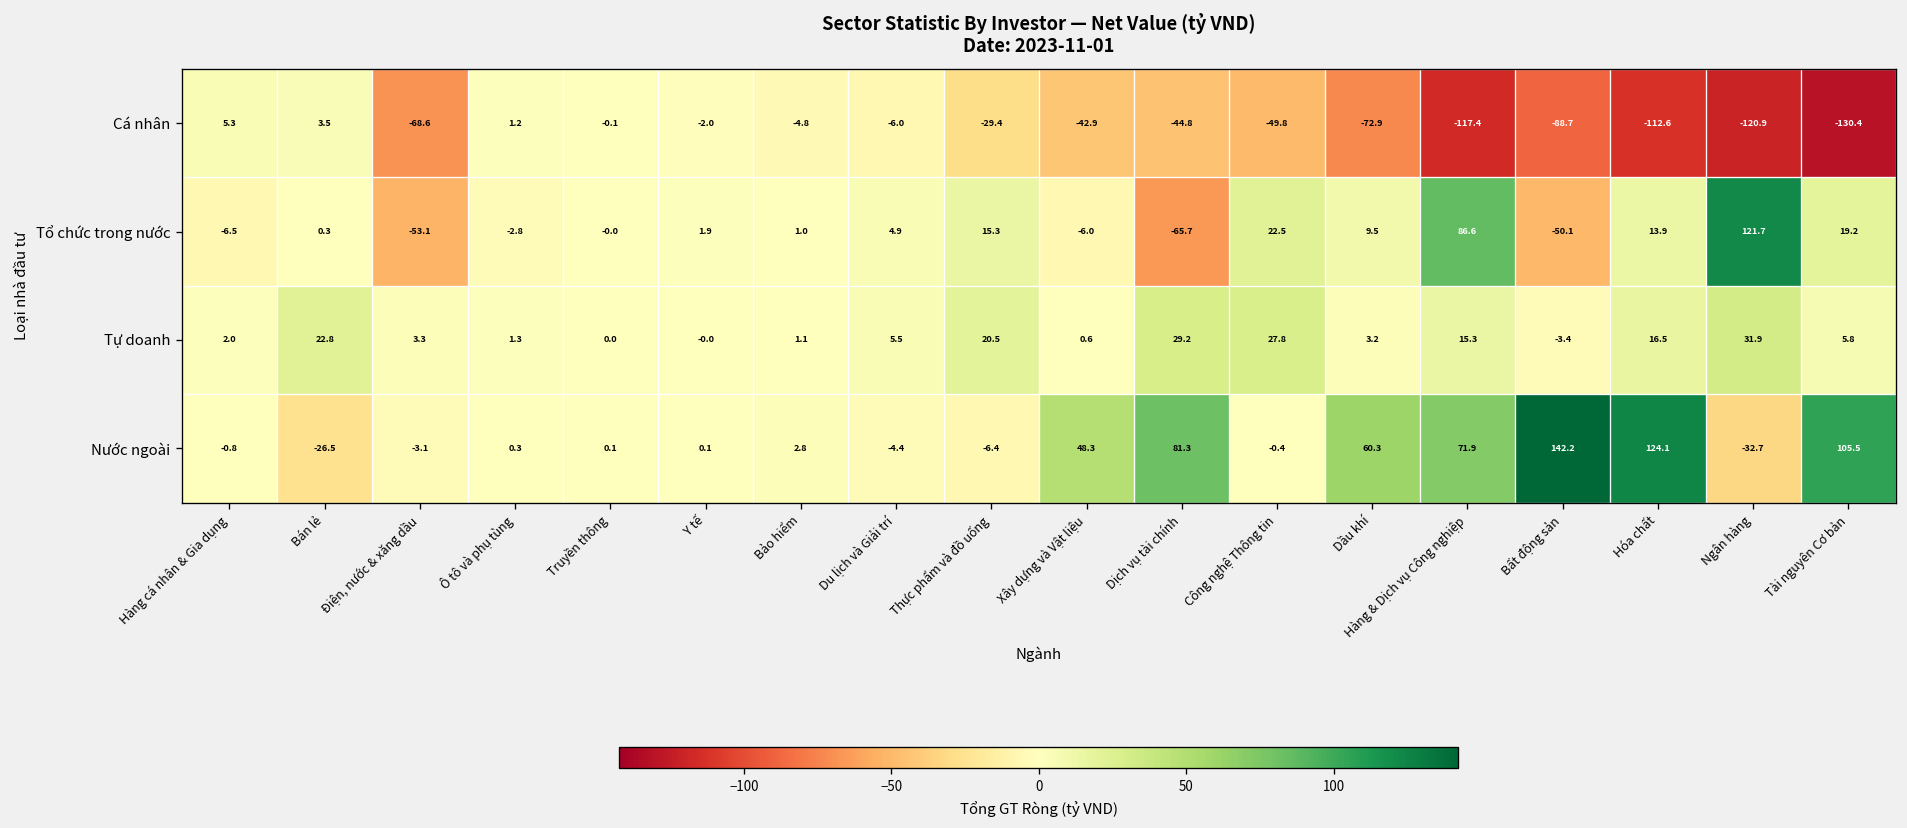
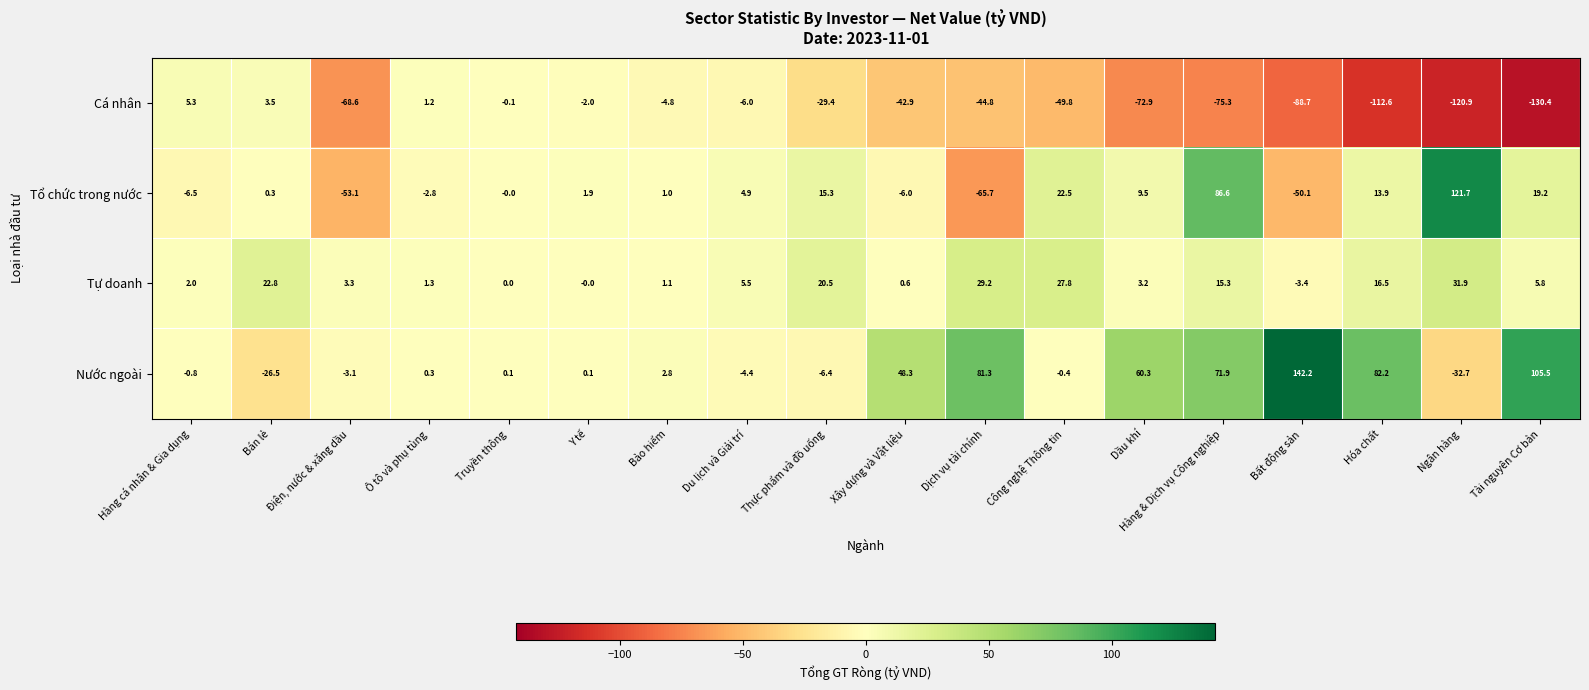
  {
    "Cá nhân": {
      "Hàng cá nhân & Gia dụng": 5.3,
      "Bán lẻ": 3.5,
      "Điện, nước & xăng dầu": -68.6,
      "Ô tô và phụ tùng": 1.2,
      "Truyền thông": -0.1,
      "Y tế": -2.0,
      "Bảo hiểm": -4.8,
      "Du lịch và Giải trí": -6.0,
      "Thực phẩm và đồ uống": -29.4,
      "Xây dựng và Vật liệu": -42.9,
      "Dịch vụ tài chính": -44.8,
      "Công nghệ Thông tin": -49.8,
      "Dầu khí": -72.9,
-     "Hàng & Dịch vụ Công nghiệp": -117.4,
+     "Hàng & Dịch vụ Công nghiệp": -75.3,
      "Bất động sản": -88.7,
      "Hóa chất": -112.6,
      "Ngân hàng": -120.9,
      "Tài nguyên Cơ bản": -130.4
    },
    "Tổ chức trong nước": {
      "Hàng cá nhân & Gia dụng": -6.5,
      "Bán lẻ": 0.3,
      "Điện, nước & xăng dầu": -53.1,
      "Ô tô và phụ tùng": -2.8,
      "Truyền thông": -0.0,
      "Y tế": 1.9,
      "Bảo hiểm": 1.0,
      "Du lịch và Giải trí": 4.9,
      "Thực phẩm và đồ uống": 15.3,
      "Xây dựng và Vật liệu": -6.0,
      "Dịch vụ tài chính": -65.7,
      "Công nghệ Thông tin": 22.5,
      "Dầu khí": 9.5,
      "Hàng & Dịch vụ Công nghiệp": 86.6,
      "Bất động sản": -50.1,
      "Hóa chất": 13.9,
      "Ngân hàng": 121.7,
      "Tài nguyên Cơ bản": 19.2
    },
    "Tự doanh": {
      "Hàng cá nhân & Gia dụng": 2.0,
      "Bán lẻ": 22.8,
      "Điện, nước & xăng dầu": 3.3,
      "Ô tô và phụ tùng": 1.3,
      "Truyền thông": 0.0,
      "Y tế": -0.0,
      "Bảo hiểm": 1.1,
      "Du lịch và Giải trí": 5.5,
      "Thực phẩm và đồ uống": 20.5,
      "Xây dựng và Vật liệu": 0.6,
      "Dịch vụ tài chính": 29.2,
      "Công nghệ Thông tin": 27.8,
      "Dầu khí": 3.2,
      "Hàng & Dịch vụ Công nghiệp": 15.3,
      "Bất động sản": -3.4,
      "Hóa chất": 16.5,
      "Ngân hàng": 31.9,
      "Tài nguyên Cơ bản": 5.8
    },
    "Nước ngoài": {
      "Hàng cá nhân & Gia dụng": -0.8,
      "Bán lẻ": -26.5,
      "Điện, nước & xăng dầu": -3.1,
      "Ô tô và phụ tùng": 0.3,
      "Truyền thông": 0.1,
      "Y tế": 0.1,
      "Bảo hiểm": 2.8,
      "Du lịch và Giải trí": -4.4,
      "Thực phẩm và đồ uống": -6.4,
      "Xây dựng và Vật liệu": 48.3,
      "Dịch vụ tài chính": 81.3,
      "Công nghệ Thông tin": -0.4,
      "Dầu khí": 60.3,
      "Hàng & Dịch vụ Công nghiệp": 71.9,
      "Bất động sản": 142.2,
-     "Hóa chất": 124.1,
+     "Hóa chất": 82.2,
      "Ngân hàng": -32.7,
      "Tài nguyên Cơ bản": 105.5
    }
  }
